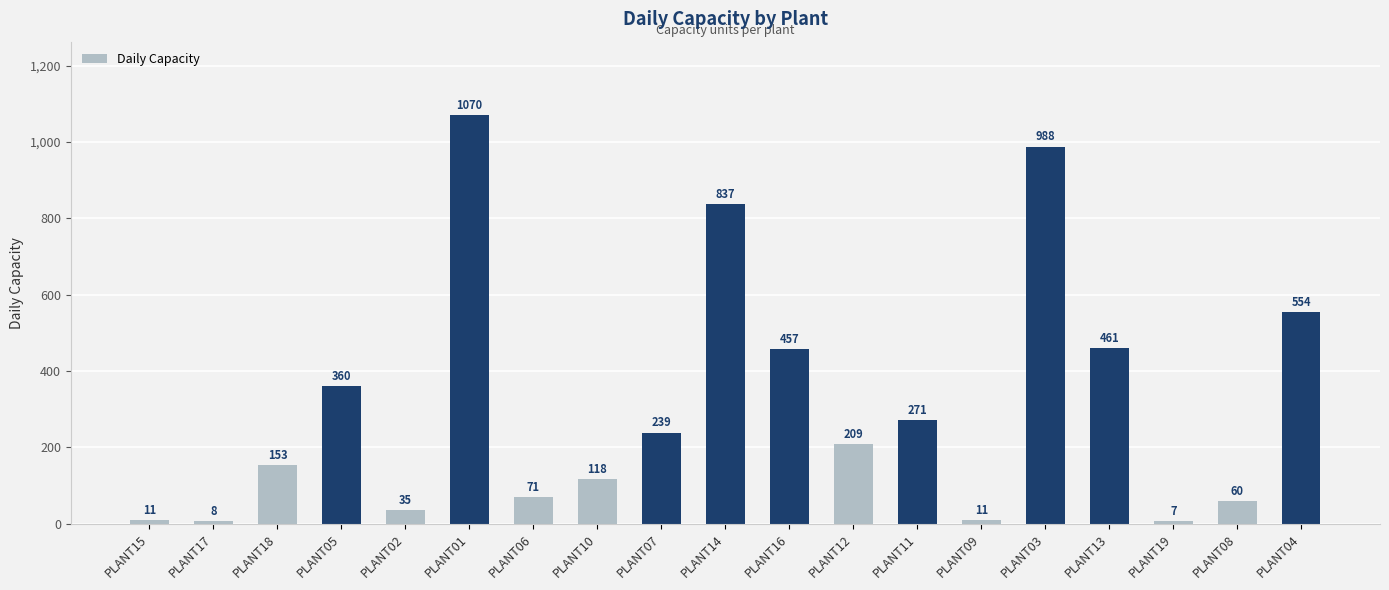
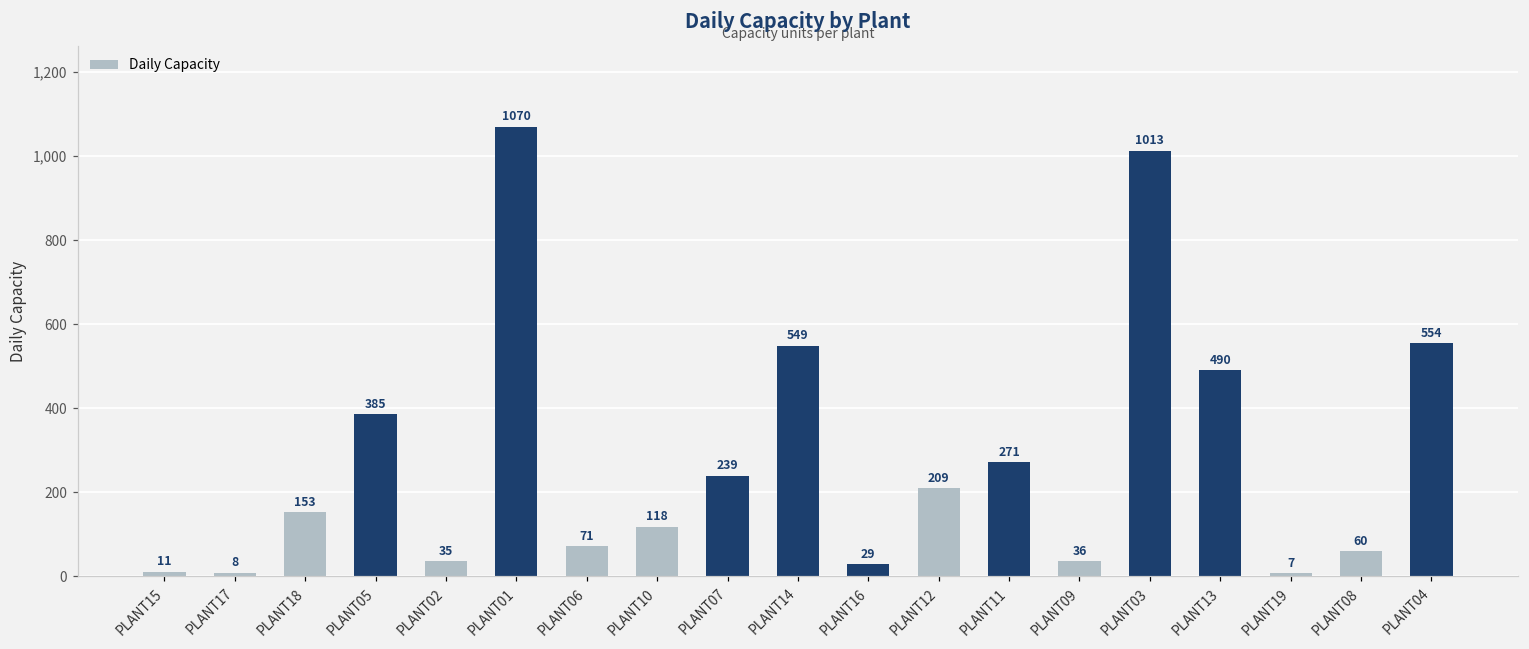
  {
    "PLANT15": 11,
    "PLANT17": 8,
    "PLANT18": 153,
-   "PLANT05": 360,
+   "PLANT05": 385,
    "PLANT02": 35,
    "PLANT01": 1070,
    "PLANT06": 71,
    "PLANT10": 118,
    "PLANT07": 239,
-   "PLANT14": 837,
-   "PLANT16": 457,
+   "PLANT14": 549,
+   "PLANT16": 29,
    "PLANT12": 209,
    "PLANT11": 271,
-   "PLANT09": 11,
-   "PLANT03": 988,
-   "PLANT13": 461,
+   "PLANT09": 36,
+   "PLANT03": 1013,
+   "PLANT13": 490,
    "PLANT19": 7,
    "PLANT08": 60,
    "PLANT04": 554
  }
